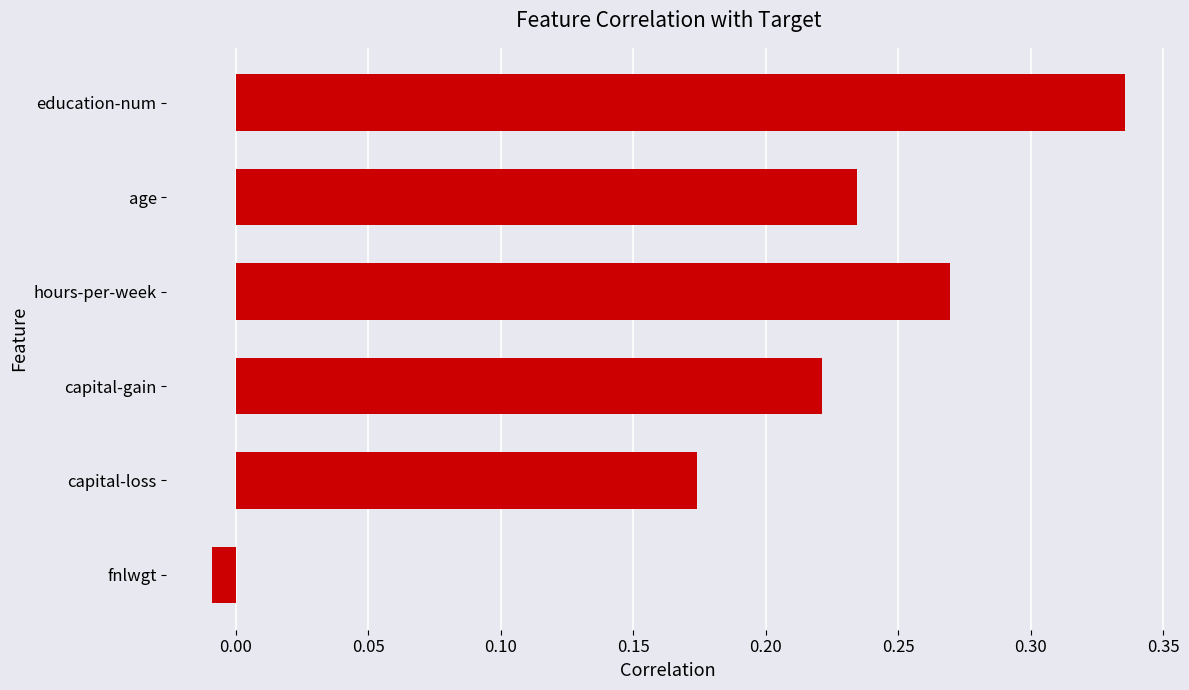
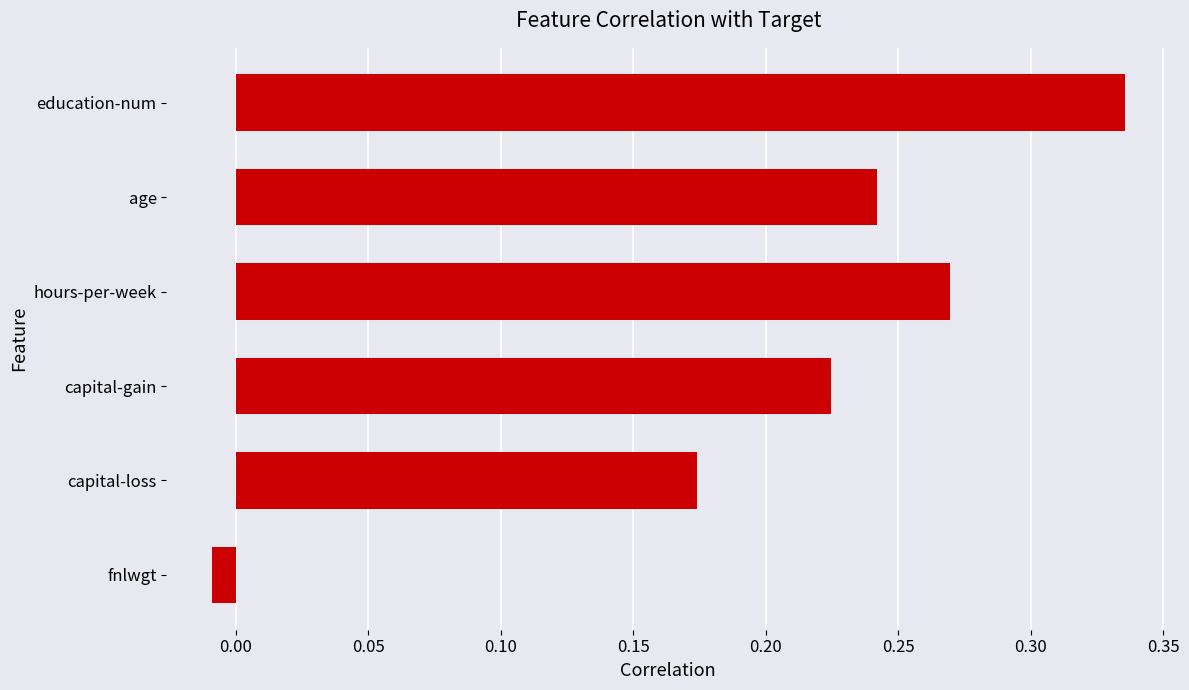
  {
    "education-num": 0.335,
-   "age": 0.235,
+   "age": 0.242,
    "hours-per-week": 0.270,
-   "capital-gain": 0.221,
+   "capital-gain": 0.225,
    "capital-loss": 0.174,
    "fnlwgt": -0.009
  }
